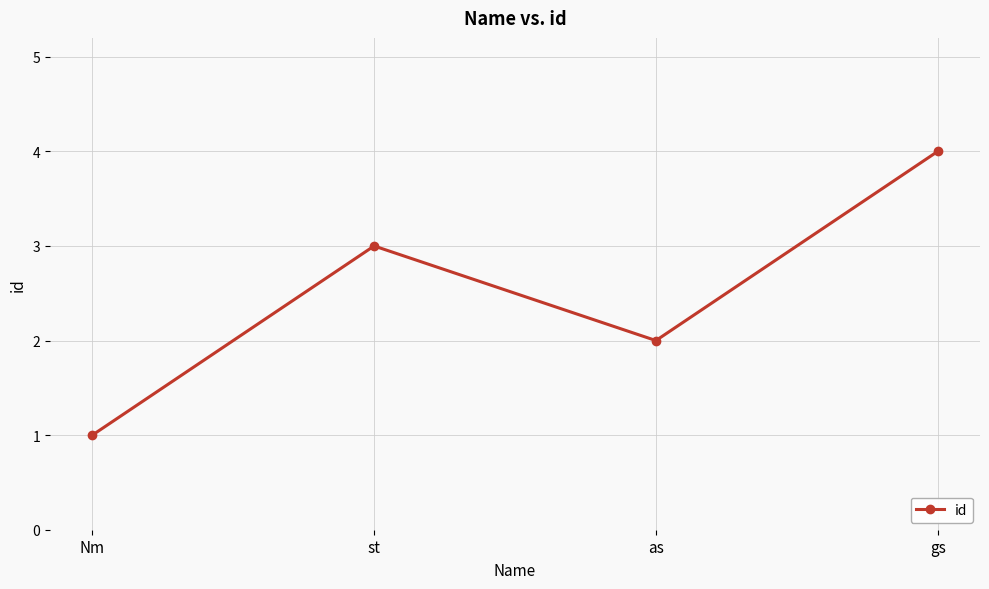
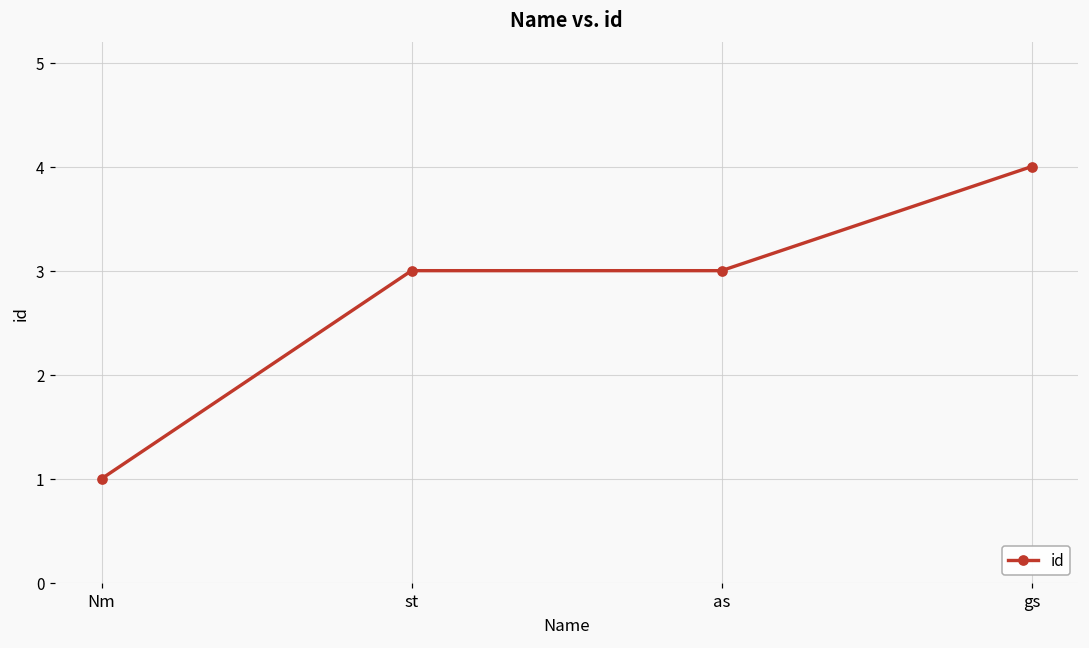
  {
    "Nm": 1,
    "st": 3,
-   "as": 2,
+   "as": 3,
    "gs": 4
  }
